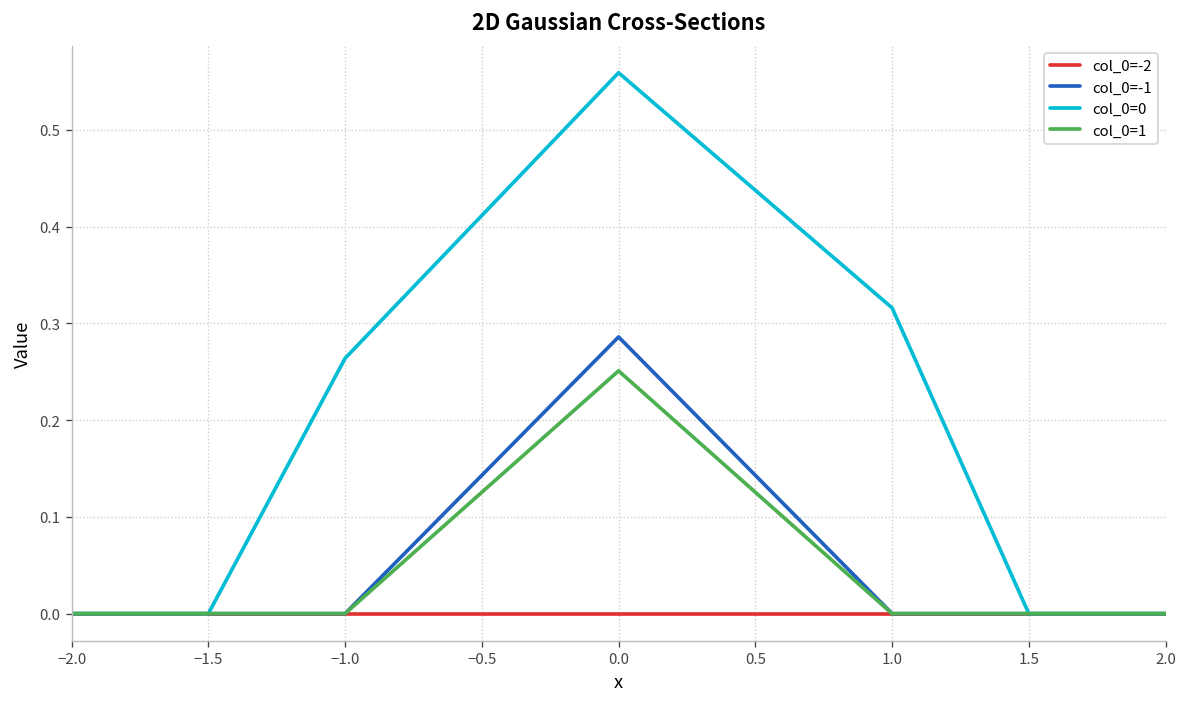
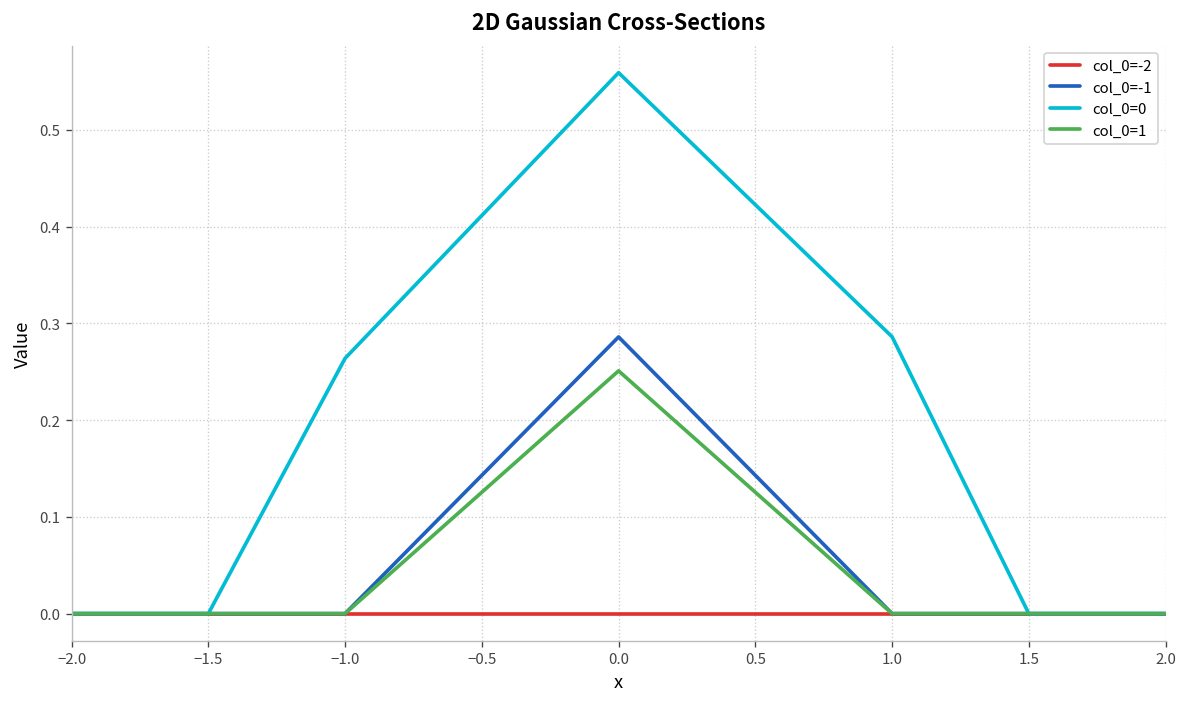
  {
    "col_0=-2": {
      "0.0": 0.00
    },
    "col_0=-1": {
      "0.0": 0.29
    },
    "col_0=0": {
      "−1.0": 0.26,
      "0.0": 0.56,
-     "1.0": 0.32
+     "1.0": 0.29
    },
    "col_0=1": {
      "0.0": 0.25
    }
  }
